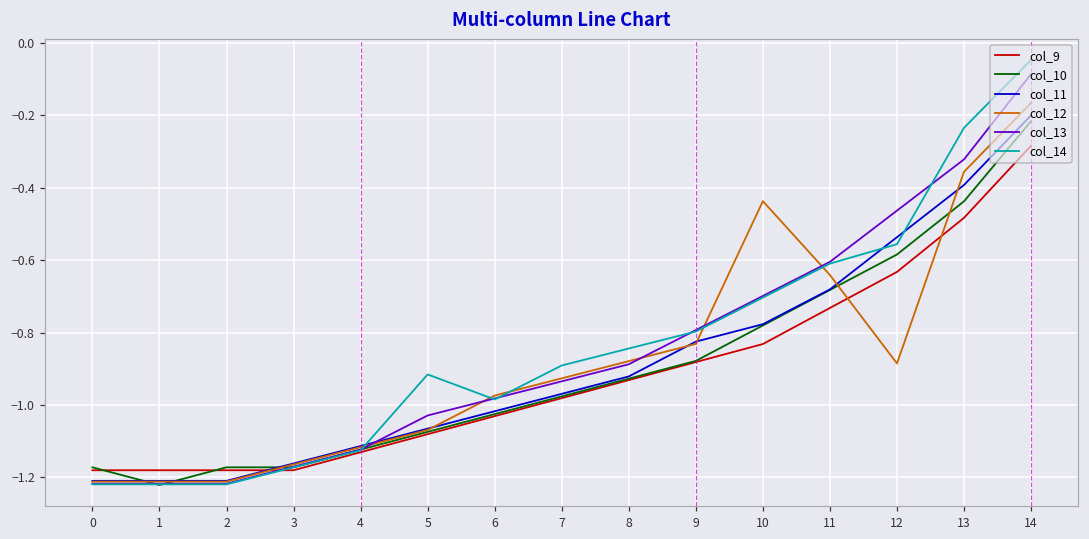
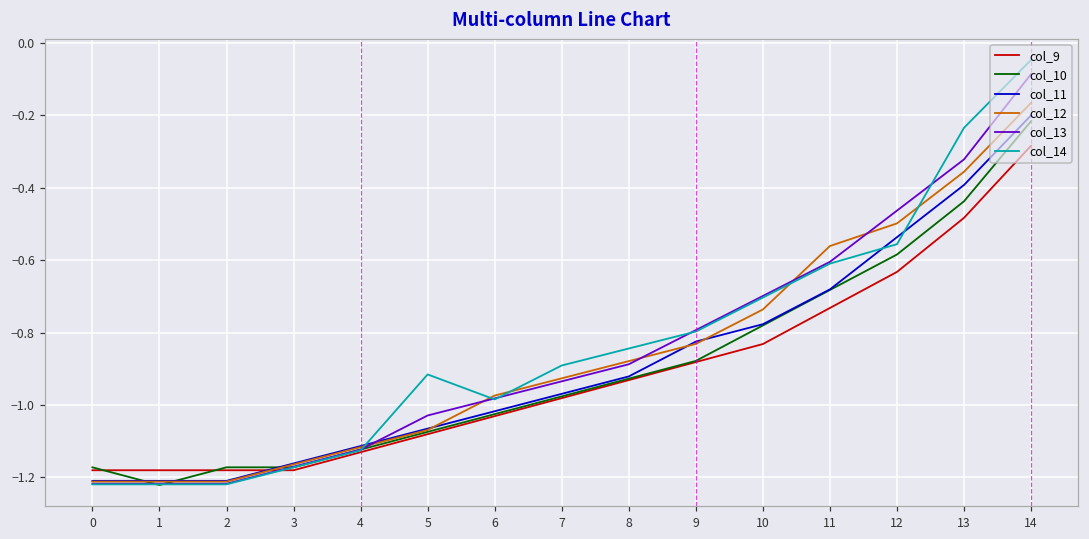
  {
    "col_9": {
      "0": -1.18,
      "1": -1.18,
      "2": -1.18,
      "3": -1.18,
      "10": -0.83,
      "11": -0.73,
      "12": -0.63,
      "13": -0.48
    },
    "col_10": {
      "0": -1.17,
      "2": -1.17,
      "12": -0.58,
      "13": -0.44
    },
    "col_11": {
      "6": -1.02,
      "12": -0.54,
      "13": -0.39
    },
    "col_12": {
      "6": -0.97,
      "7": -0.93,
      "8": -0.88,
-     "10": -0.44,
-     "11": -0.64,
-     "12": -0.89,
+     "10": -0.74,
+     "11": -0.56,
+     "12": -0.50,
      "13": -0.36
    },
    "col_13": {
      "5": -1.03,
      "7": -0.93,
      "8": -0.89,
      "12": -0.46,
      "13": -0.32
    },
    "col_14": {
      "5": -0.92,
      "7": -0.89,
      "8": -0.84,
      "12": -0.56,
      "13": -0.23
    }
  }
